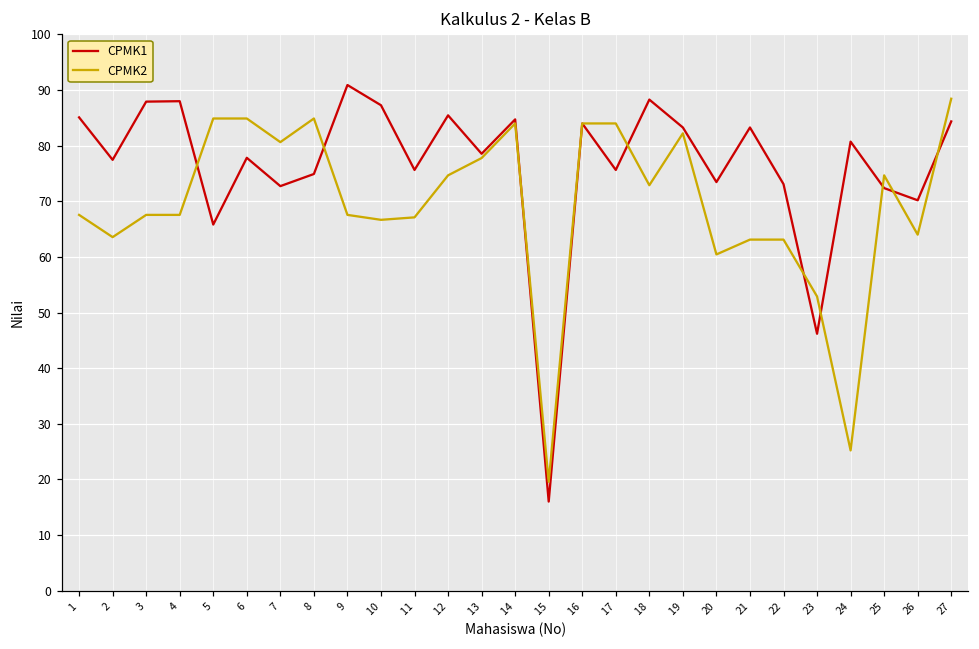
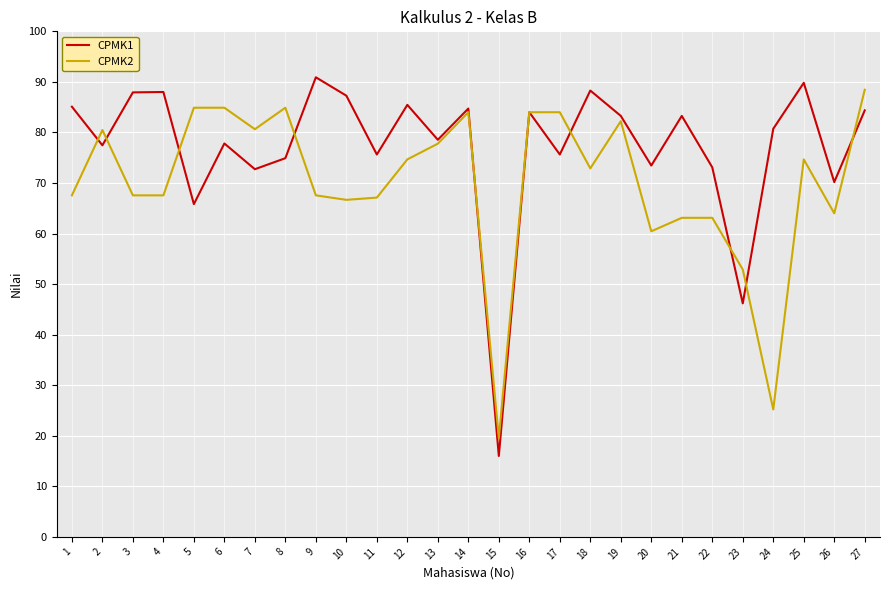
  {
    "CPMK1": {
      "1": 85,
      "2": 77,
      "3": 88,
      "4": 88,
      "5": 66,
      "6": 78,
      "7": 73,
      "8": 75,
      "9": 91,
      "10": 87,
      "11": 76,
      "12": 85,
      "13": 79,
      "14": 85,
      "15": 16,
      "17": 76,
      "18": 88,
      "19": 83,
      "20": 73,
      "21": 83,
      "22": 73,
      "23": 46,
      "24": 81,
-     "25": 72,
+     "25": 90,
      "26": 70,
      "27": 84
    },
    "CPMK2": {
      "1": 68,
-     "2": 64,
+     "2": 80,
      "3": 68,
      "4": 68,
      "5": 85,
      "6": 85,
      "7": 81,
      "8": 85,
      "9": 68,
      "10": 67,
      "11": 67,
      "12": 75,
      "13": 78,
      "14": 84,
      "15": 20,
      "17": 84,
      "18": 73,
      "19": 82,
      "20": 60,
      "21": 63,
      "22": 63,
      "23": 53,
      "24": 25,
      "25": 75,
      "26": 64,
      "27": 88
    }
  }
